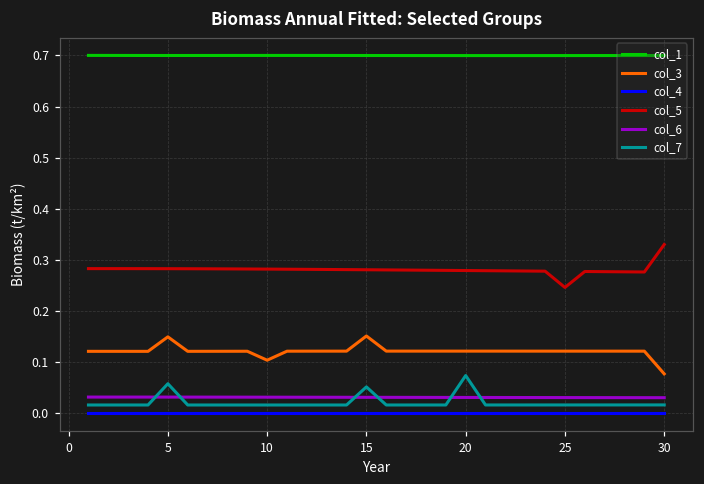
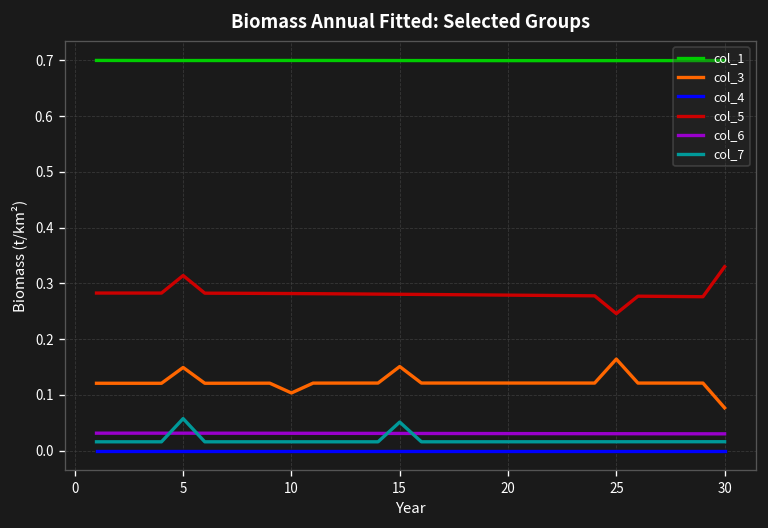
  {
    "col_1": {
      "5": 0.70,
      "10": 0.70,
      "15": 0.70,
      "20": 0.70,
      "25": 0.70
    },
    "col_3": {
      "5": 0.15,
      "10": 0.10,
      "15": 0.15,
      "20": 0.12,
-     "25": 0.12,
+     "25": 0.16,
      "30": 0.08
    },
    "col_4": {
      "5": 0.00,
      "10": 0.00,
      "15": 0.00,
      "20": 0.00,
      "25": 0.00,
      "30": 0.00
    },
    "col_5": {
-     "5": 0.28,
+     "5": 0.31,
      "10": 0.28,
      "15": 0.28,
      "20": 0.28,
      "25": 0.25,
      "30": 0.33
    },
    "col_6": {
      "5": 0.03,
      "10": 0.03,
      "15": 0.03,
      "20": 0.03,
      "25": 0.03,
      "30": 0.03
    },
    "col_7": {
      "5": 0.06,
      "10": 0.02,
      "15": 0.05,
-     "20": 0.07,
+     "20": 0.02,
      "25": 0.02,
      "30": 0.02
    }
  }
